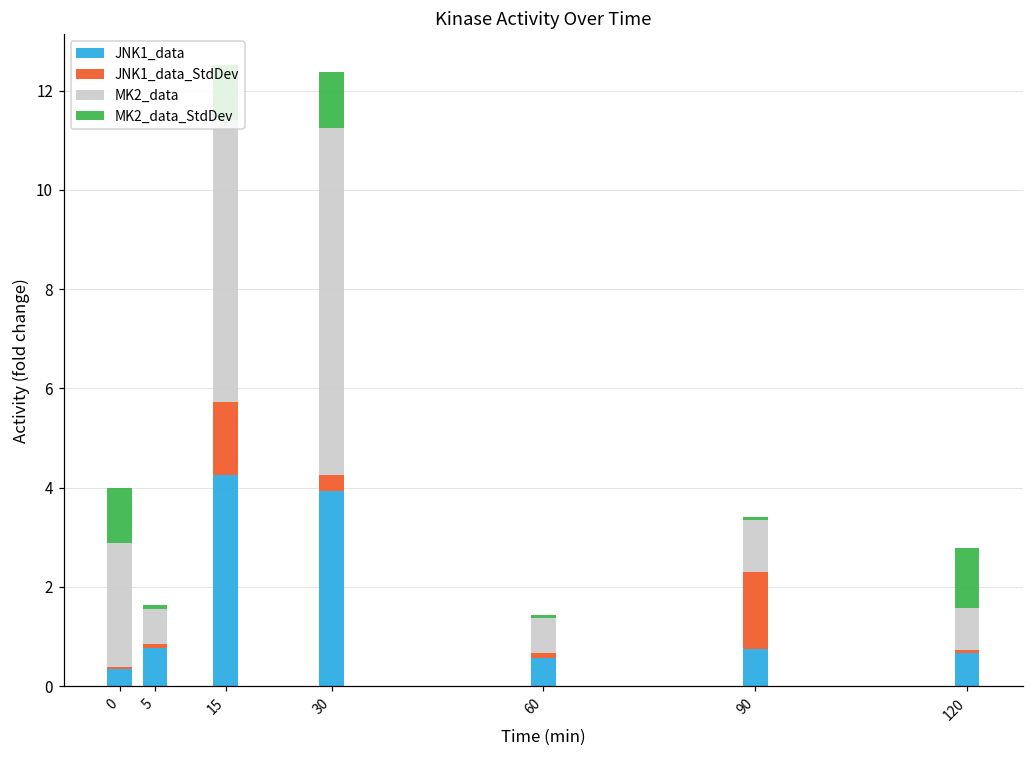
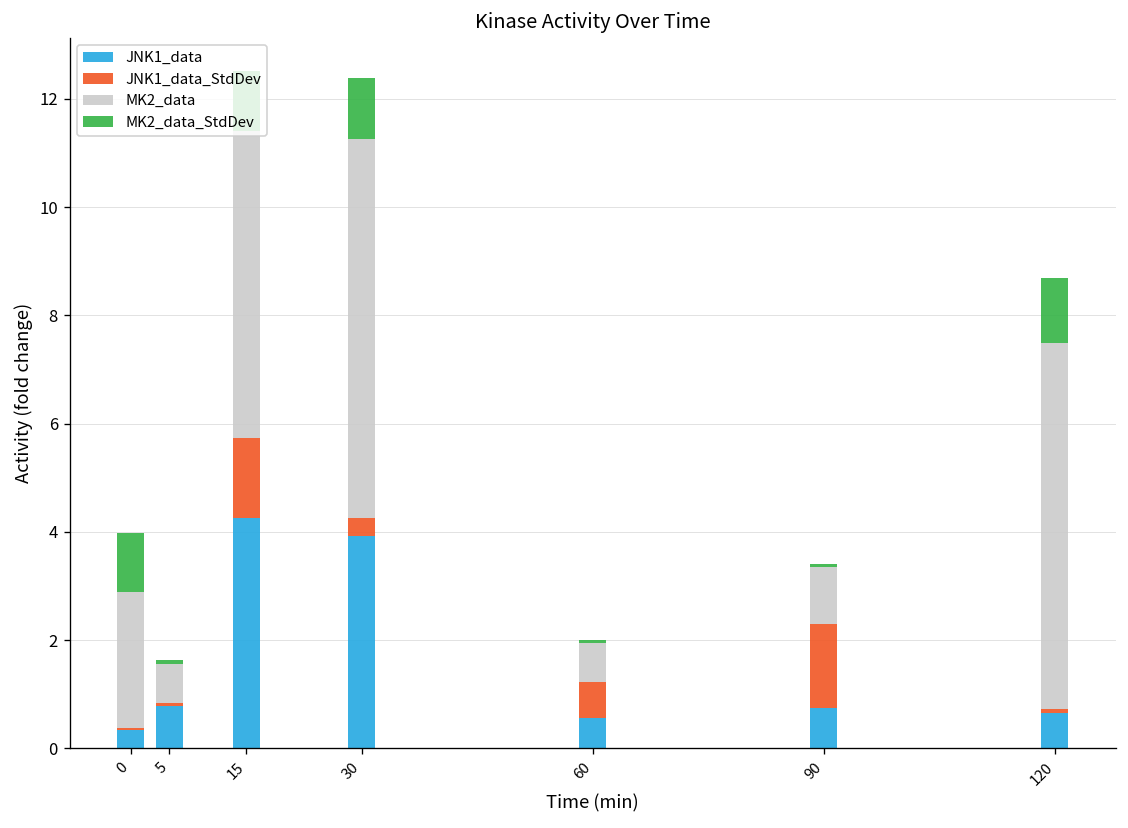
  {
    "JNK1_data_StdDev": {
      "5": 0.1,
      "15": 1.5,
      "30": 0.3,
-     "60": 0.1,
+     "60": 0.7,
      "90": 1.6,
      "120": 0.1
    },
    "MK2_data": {
      "0": 2.5,
      "5": 0.7,
      "30": 7.0,
      "60": 0.7,
      "90": 1.1,
-     "120": 0.8
+     "120": 6.8
    },
    "MK2_data_StdDev": {
      "0": 1.1,
      "5": 0.1,
      "30": 1.1,
      "60": 0.1,
      "90": 0.1,
      "120": 1.2
    }
  }
